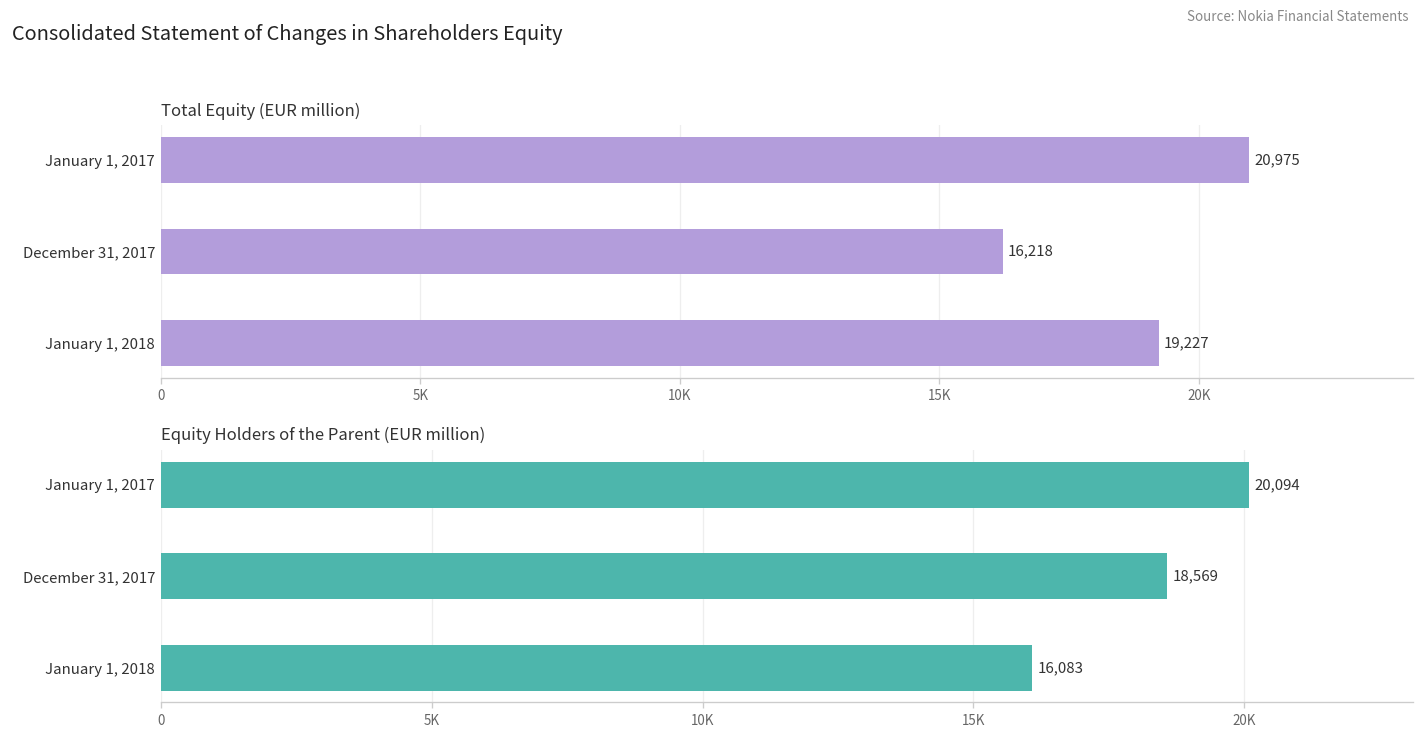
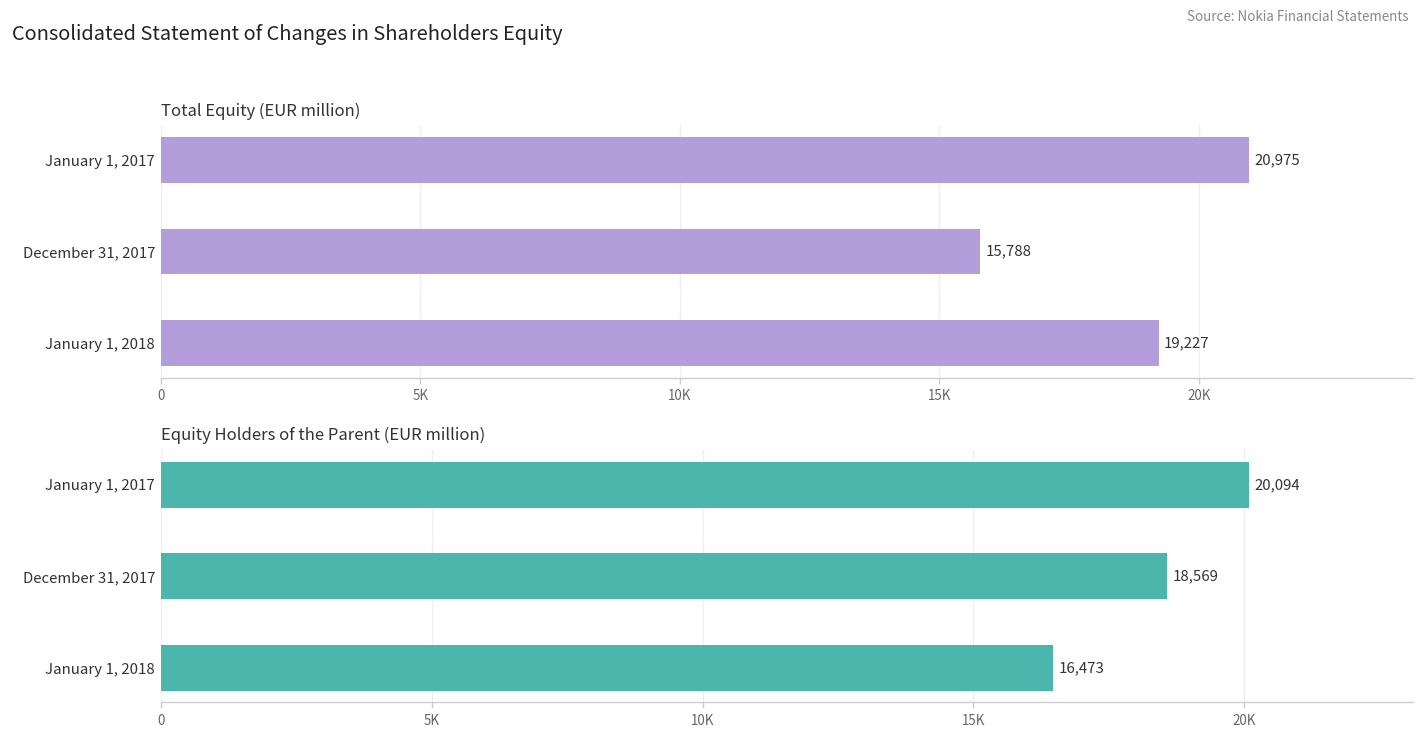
  {
    "Total Equity (EUR million)": {
      "January 1, 2017": "20,975",
-     "December 31, 2017": "16,218",
+     "December 31, 2017": "15,788",
      "January 1, 2018": "19,227"
    },
    "Equity Holders of the Parent (EUR million)": {
      "January 1, 2017": "20,094",
      "December 31, 2017": "18,569",
-     "January 1, 2018": "16,083"
+     "January 1, 2018": "16,473"
    }
  }
